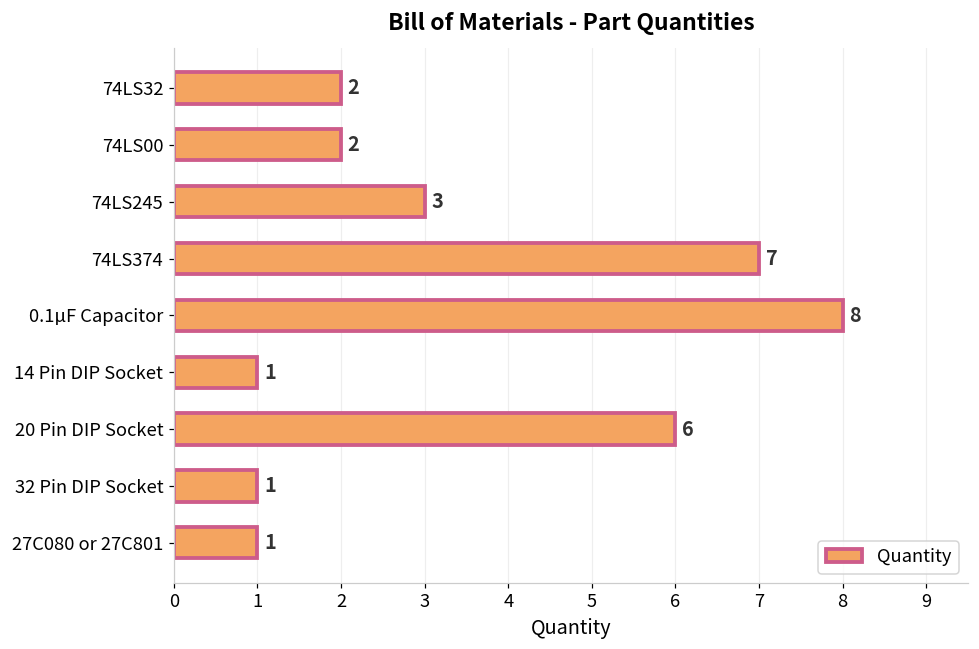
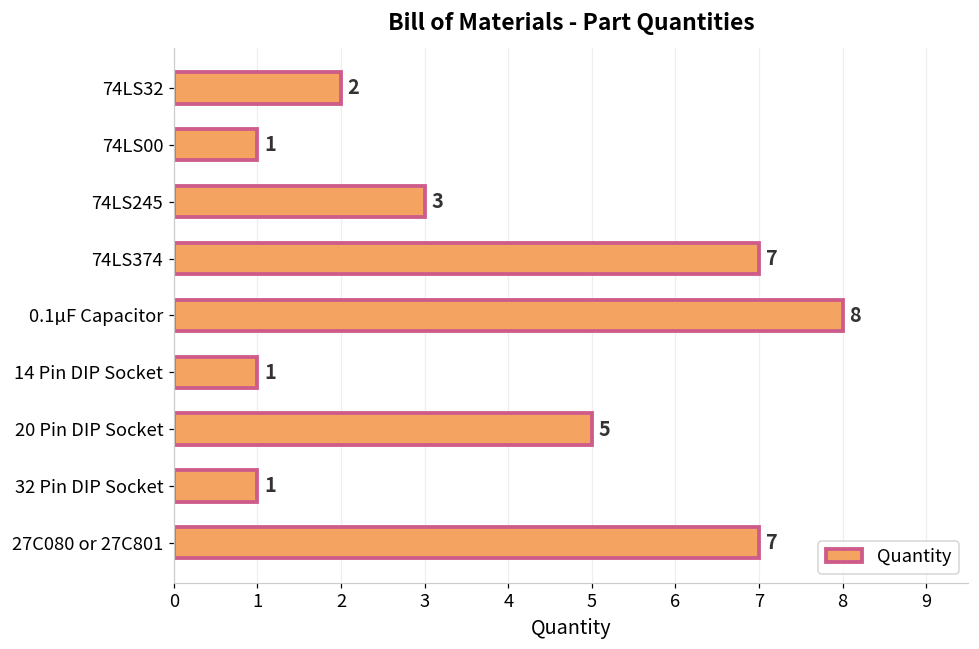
  {
    "74LS32": 2,
-   "74LS00": 2,
+   "74LS00": 1,
    "74LS245": 3,
    "74LS374": 7,
    "0.1µF Capacitor": 8,
    "14 Pin DIP Socket": 1,
-   "20 Pin DIP Socket": 6,
+   "20 Pin DIP Socket": 5,
    "32 Pin DIP Socket": 1,
-   "27C080 or 27C801": 1
+   "27C080 or 27C801": 7
  }
